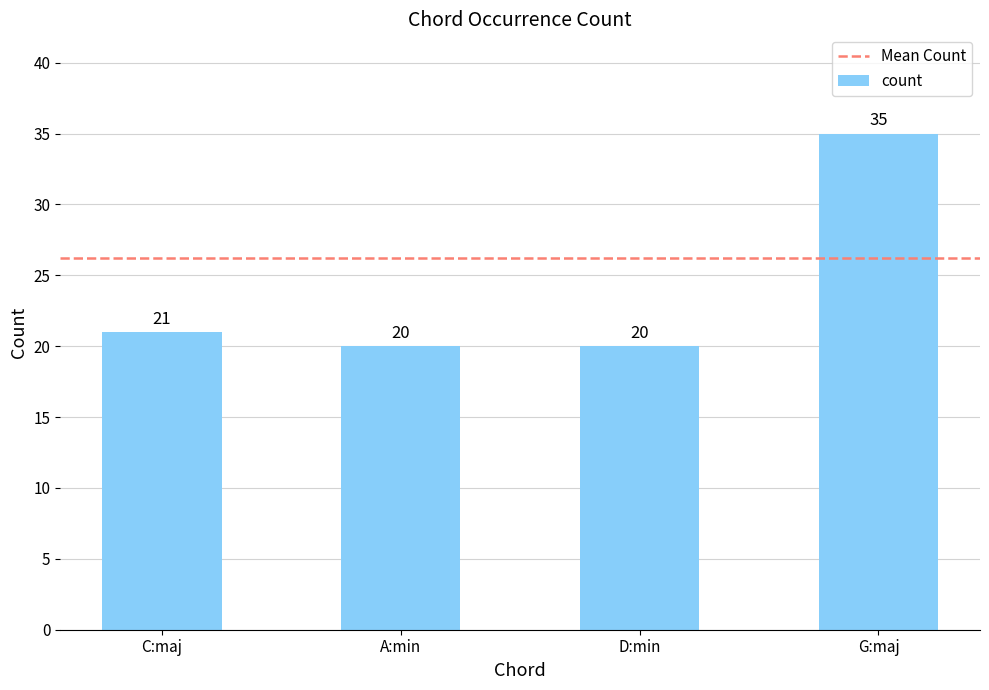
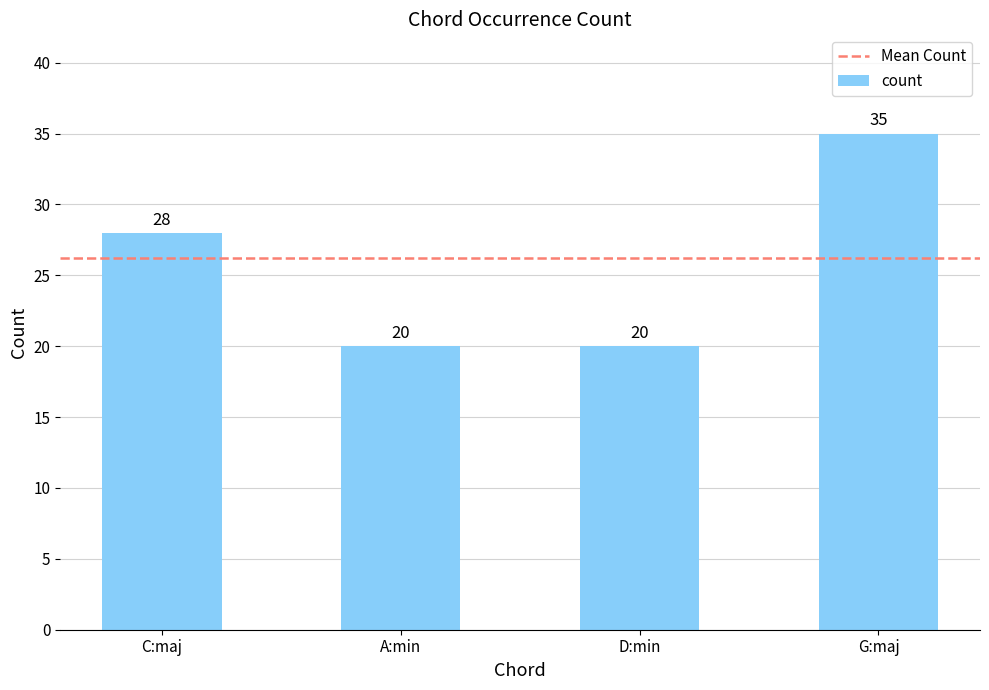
  {
-   "C:maj": 21,
+   "C:maj": 28,
    "A:min": 20,
    "D:min": 20,
    "G:maj": 35
  }
